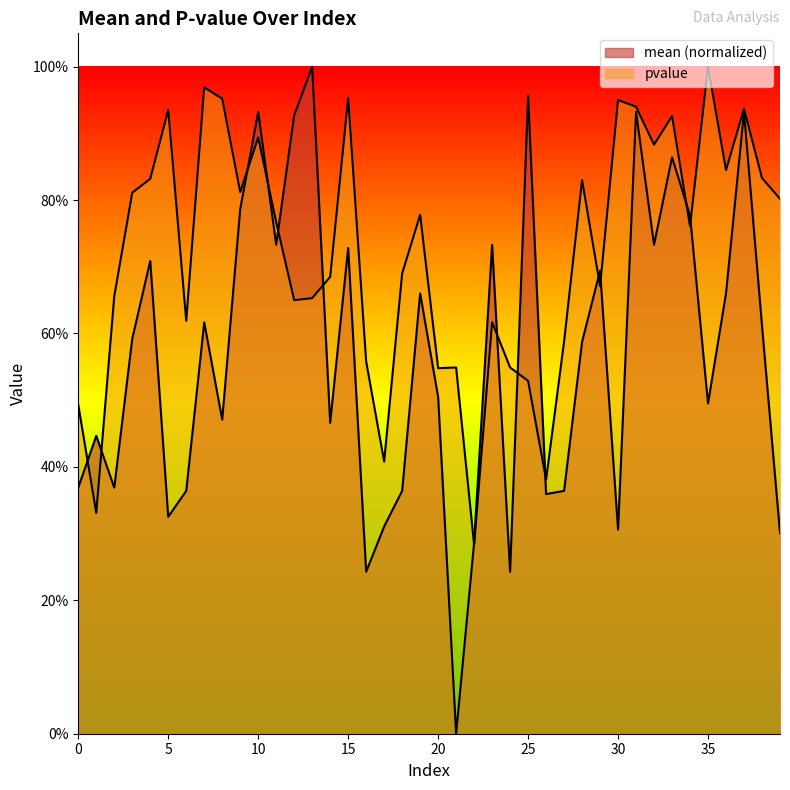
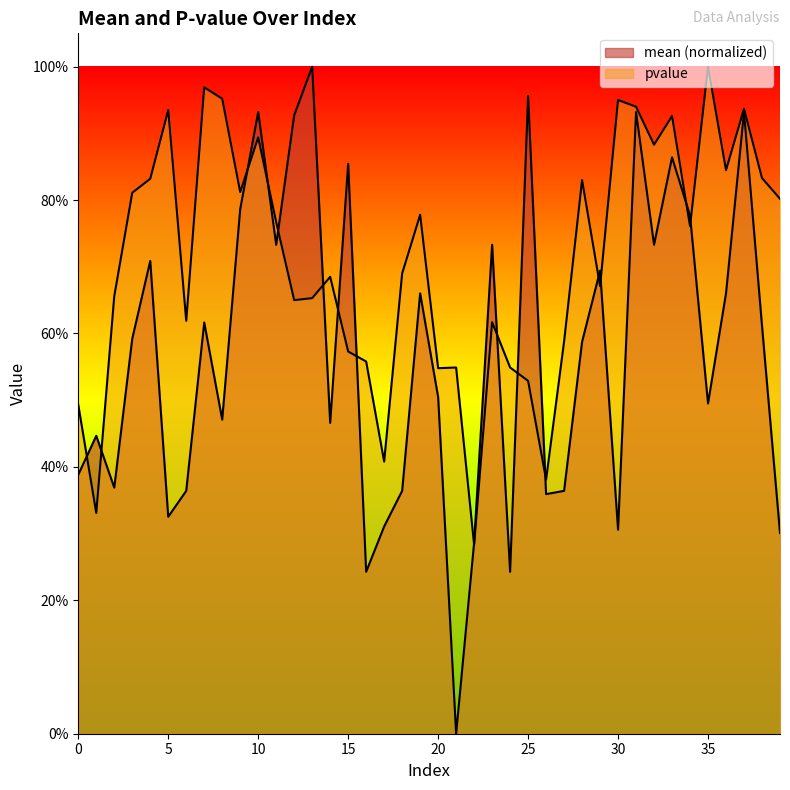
  {
    "mean (normalized)": {
-     "0": "37%",
+     "0": "39%",
      "5": "33%",
      "10": "93%",
-     "15": "73%",
+     "15": "85%",
      "20": "50%",
      "25": "96%",
      "30": "31%",
      "35": "50%"
    },
    "pvalue": {
      "0": "49%",
      "5": "94%",
      "10": "89%",
-     "15": "95%",
+     "15": "57%",
      "20": "55%",
      "25": "53%",
      "30": "95%"
    }
  }
